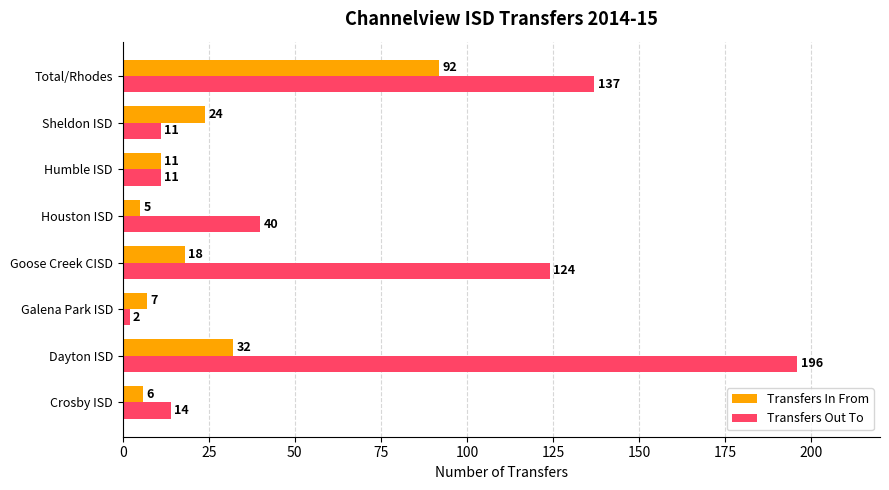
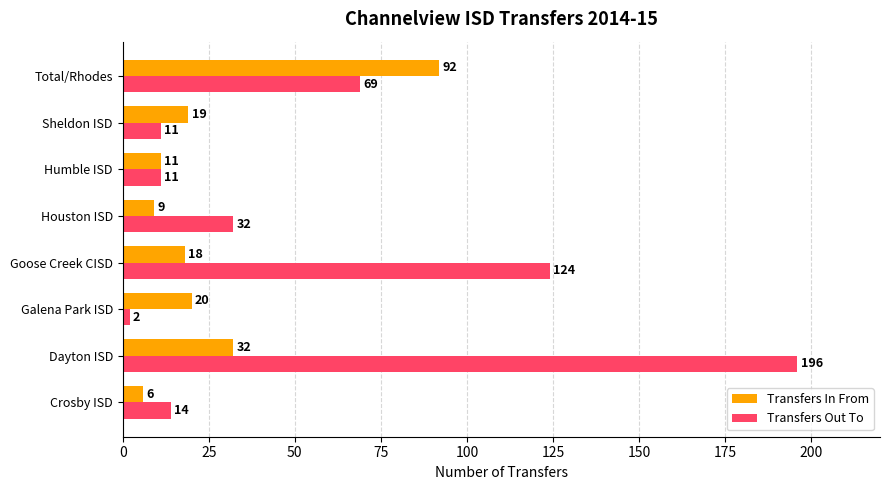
  {
    "Transfers In From": {
      "Total/Rhodes": 92,
-     "Sheldon ISD": 24,
+     "Sheldon ISD": 19,
      "Humble ISD": 11,
-     "Houston ISD": 5,
+     "Houston ISD": 9,
      "Goose Creek CISD": 18,
-     "Galena Park ISD": 7,
+     "Galena Park ISD": 20,
      "Dayton ISD": 32,
      "Crosby ISD": 6
    },
    "Transfers Out To": {
-     "Total/Rhodes": 137,
+     "Total/Rhodes": 69,
      "Sheldon ISD": 11,
      "Humble ISD": 11,
-     "Houston ISD": 40,
+     "Houston ISD": 32,
      "Goose Creek CISD": 124,
      "Galena Park ISD": 2,
      "Dayton ISD": 196,
      "Crosby ISD": 14
    }
  }
